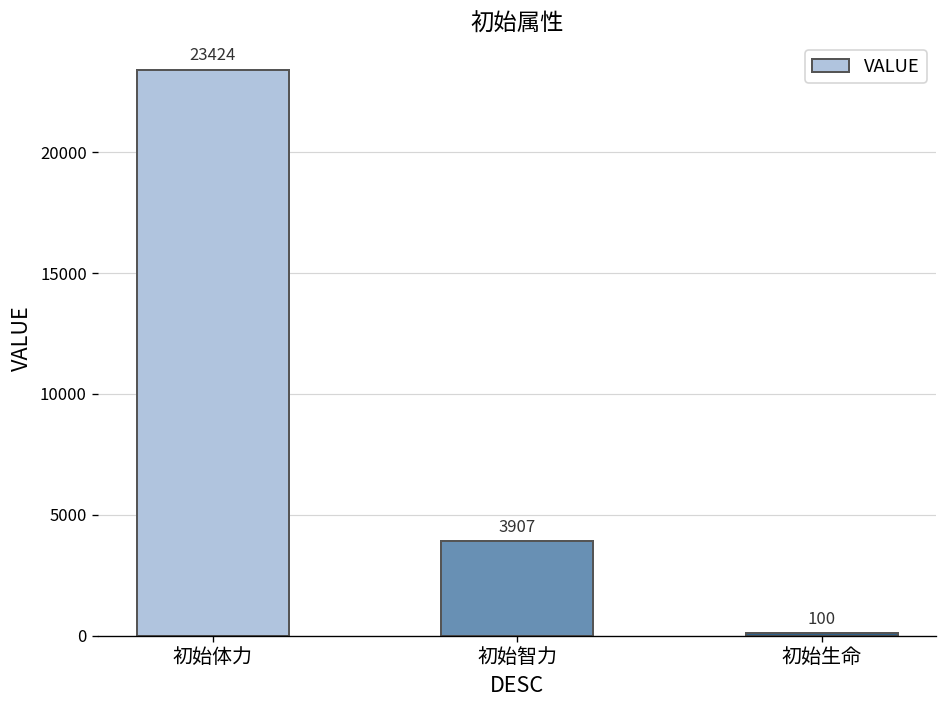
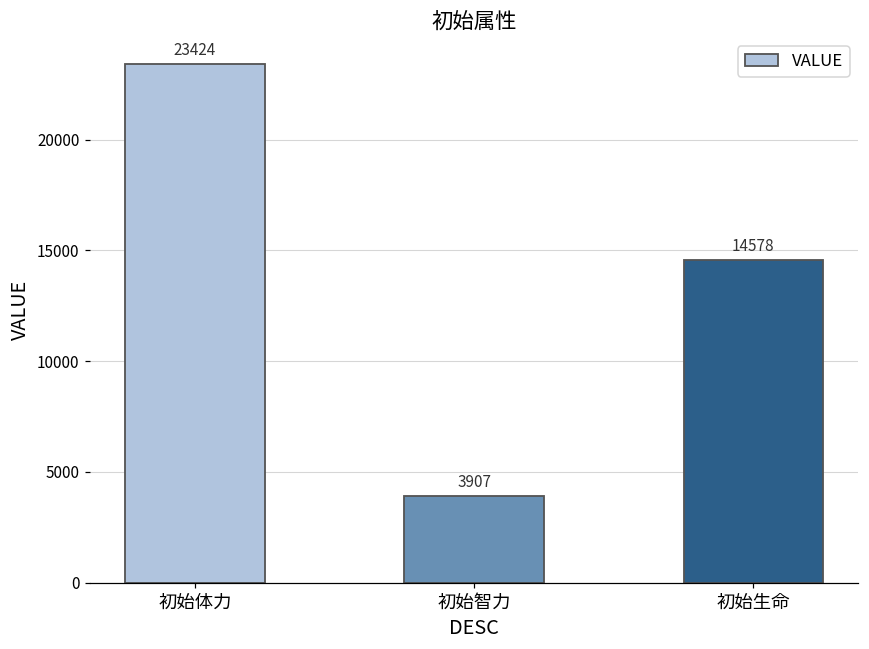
  {
    "初始体力": 23424,
    "初始智力": 3907,
-   "初始生命": 100
+   "初始生命": 14578
  }
